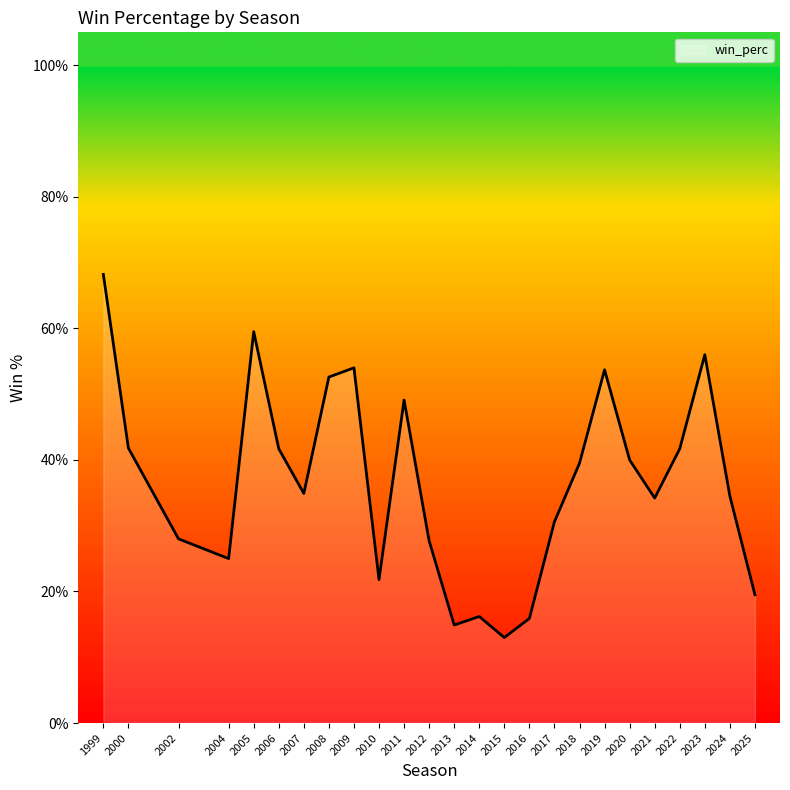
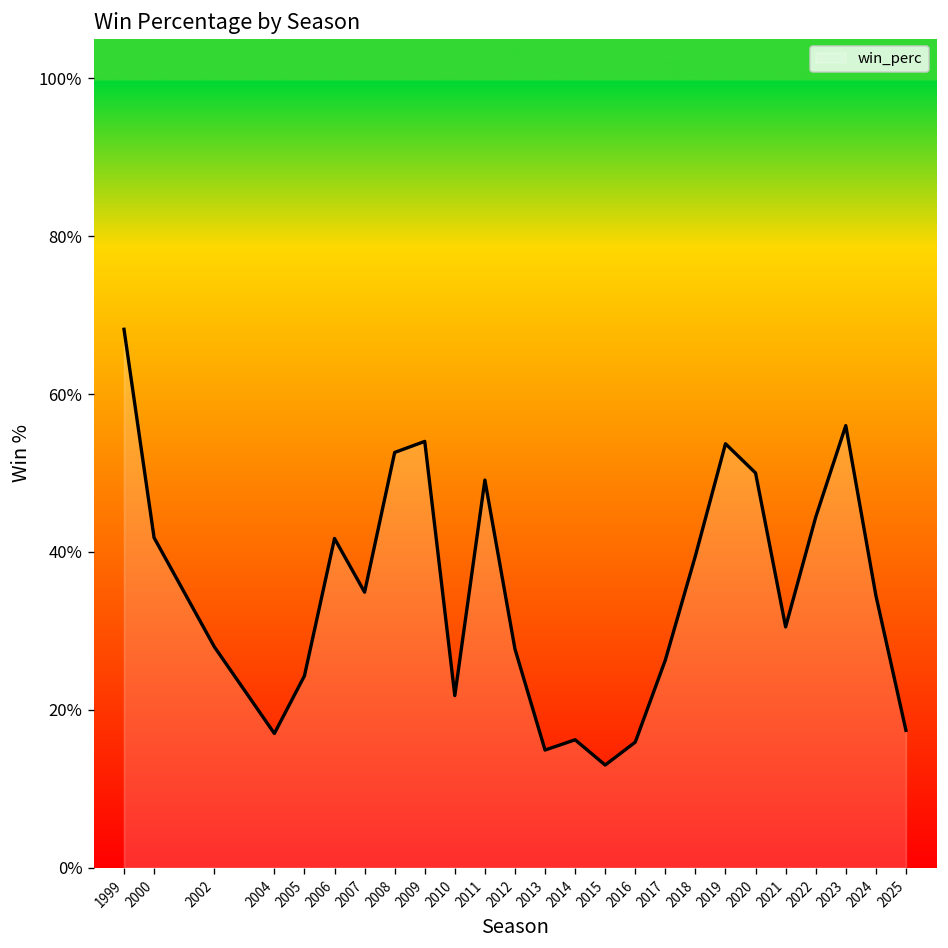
  {
    "1999": "68%",
    "2000": "42%",
    "2002": "28%",
-   "2004": "25%",
-   "2005": "60%",
+   "2004": "17%",
+   "2005": "24%",
    "2006": "42%",
    "2007": "35%",
    "2008": "53%",
    "2009": "54%",
    "2010": "22%",
    "2011": "49%",
    "2012": "28%",
    "2013": "15%",
    "2014": "16%",
    "2015": "13%",
    "2016": "16%",
-   "2017": "31%",
+   "2017": "26%",
    "2018": "40%",
    "2019": "54%",
-   "2020": "40%",
-   "2021": "34%",
-   "2022": "42%",
+   "2020": "50%",
+   "2021": "31%",
+   "2022": "44%",
    "2023": "56%",
    "2024": "35%",
-   "2025": "20%"
+   "2025": "17%"
  }
